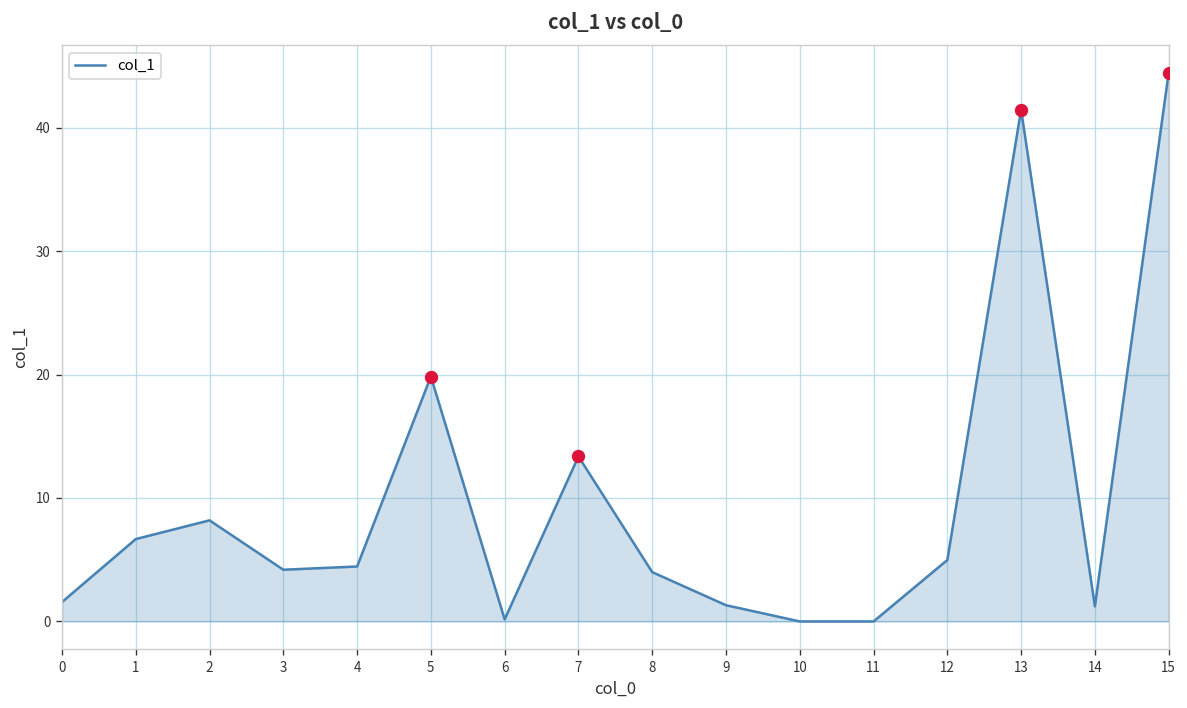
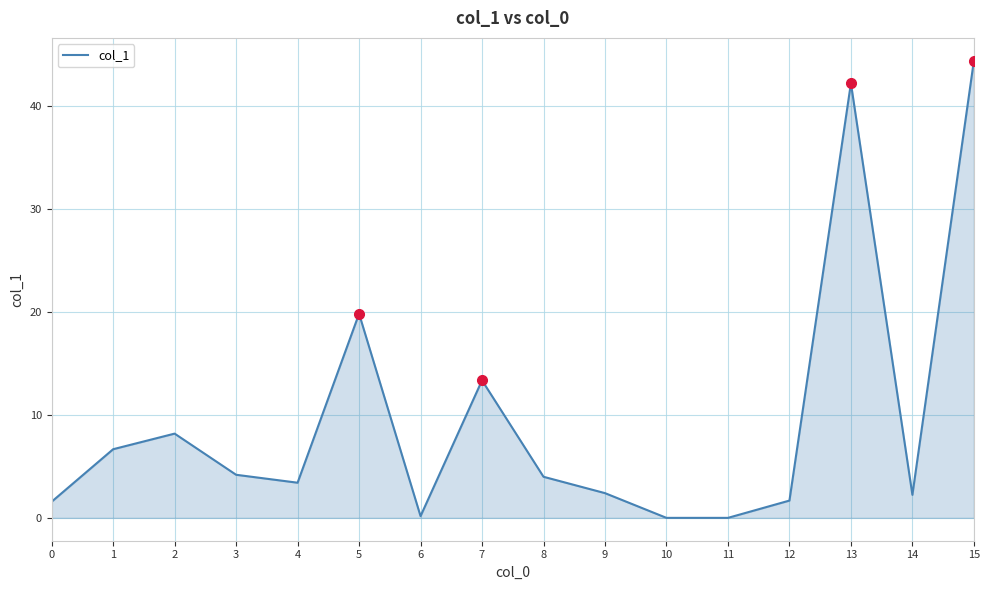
  {
    "col_1": {
      "0": 1.6,
      "1": 6.7,
      "2": 8.2,
      "3": 4.2,
-     "4": 4.5,
+     "4": 3.4,
      "6": 0.2,
      "8": 4.0,
-     "9": 1.3,
+     "9": 2.4,
      "10": 0.0,
      "11": 0.0,
-     "12": 5.0,
-     "13": 41.5,
-     "14": 1.2
+     "12": 1.7,
+     "13": 42.2,
+     "14": 2.2
    }
  }
